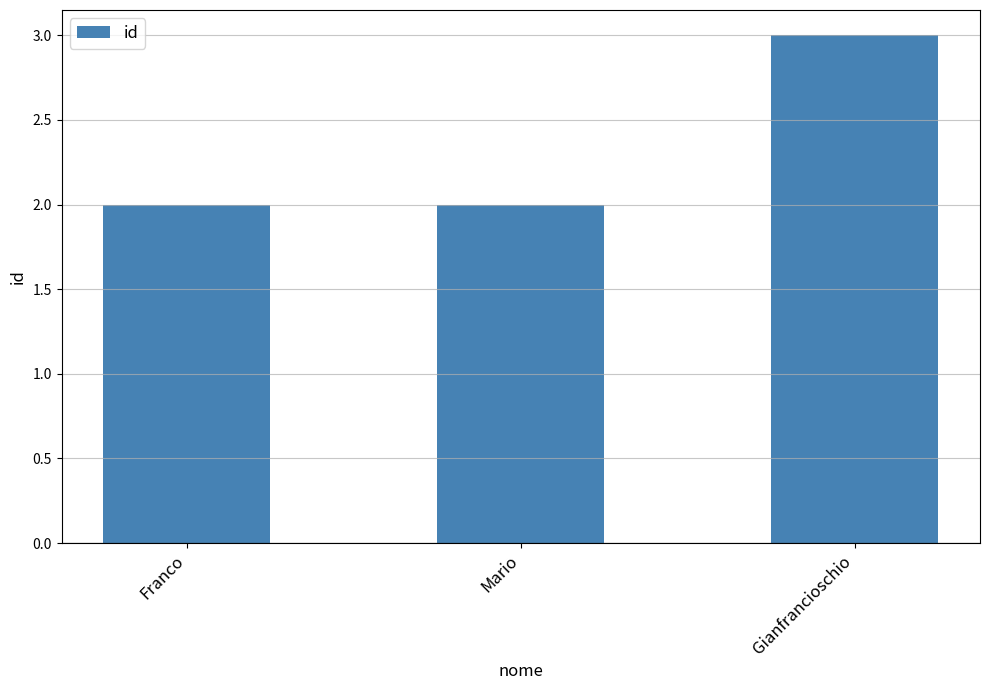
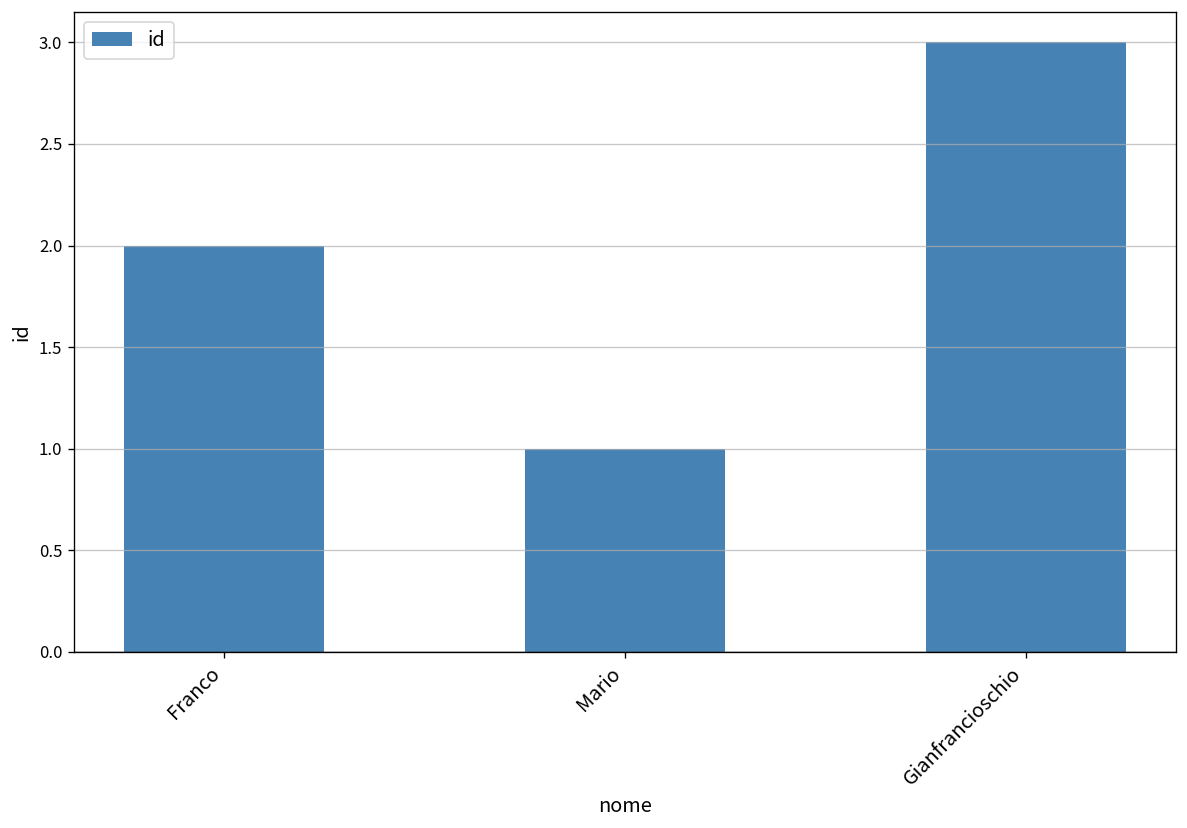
  {
    "Franco": 2,
-   "Mario": 2,
+   "Mario": 1,
    "Gianfrancioschio": 3
  }
